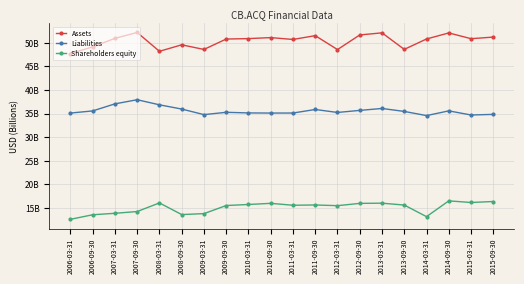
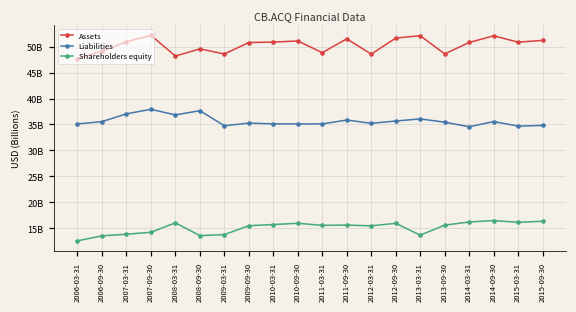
  {
    "Assets": {
      "2008-03-31": 48000000000,
      "2008-09-30": 50000000000,
      "2009-03-31": 49000000000,
      "2009-09-30": 51000000000,
      "2010-03-31": 51000000000,
      "2010-09-30": 51000000000,
-     "2011-03-31": 51000000000,
+     "2011-03-31": 49000000000,
      "2011-09-30": 51000000000,
      "2012-03-31": 49000000000,
      "2012-09-30": 52000000000,
      "2013-03-31": 52000000000,
      "2013-09-30": 49000000000,
      "2014-03-31": 51000000000,
      "2014-09-30": 52000000000,
      "2015-03-31": 51000000000,
      "2015-09-30": 51000000000
    },
    "Liabilities": {
      "2006-03-31": 35000000000,
      "2006-09-30": 36000000000,
      "2007-03-31": 37000000000,
      "2007-09-30": 38000000000,
      "2008-03-31": 37000000000,
-     "2008-09-30": 36000000000,
+     "2008-09-30": 38000000000,
      "2009-03-31": 35000000000,
      "2009-09-30": 35000000000,
      "2010-03-31": 35000000000,
      "2010-09-30": 35000000000,
      "2011-03-31": 35000000000,
      "2011-09-30": 36000000000,
      "2012-03-31": 35000000000,
      "2012-09-30": 36000000000,
      "2013-03-31": 36000000000,
      "2013-09-30": 35000000000,
      "2014-03-31": 35000000000,
      "2014-09-30": 36000000000,
      "2015-03-31": 35000000000,
      "2015-09-30": 35000000000
    },
    "Shareholders equity": {
      "2006-03-31": 13000000000,
      "2006-09-30": 14000000000,
      "2007-03-31": 14000000000,
      "2007-09-30": 14000000000,
      "2008-03-31": 16000000000,
      "2008-09-30": 14000000000,
      "2009-03-31": 14000000000,
      "2009-09-30": 16000000000,
      "2010-03-31": 16000000000,
      "2010-09-30": 16000000000,
      "2011-03-31": 16000000000,
      "2011-09-30": 16000000000,
      "2012-03-31": 15000000000,
      "2012-09-30": 16000000000,
-     "2013-03-31": 16000000000,
+     "2013-03-31": 14000000000,
      "2013-09-30": 16000000000,
-     "2014-03-31": 13000000000,
+     "2014-03-31": 16000000000,
      "2014-09-30": 17000000000,
      "2015-03-31": 16000000000,
      "2015-09-30": 16000000000
    }
  }
